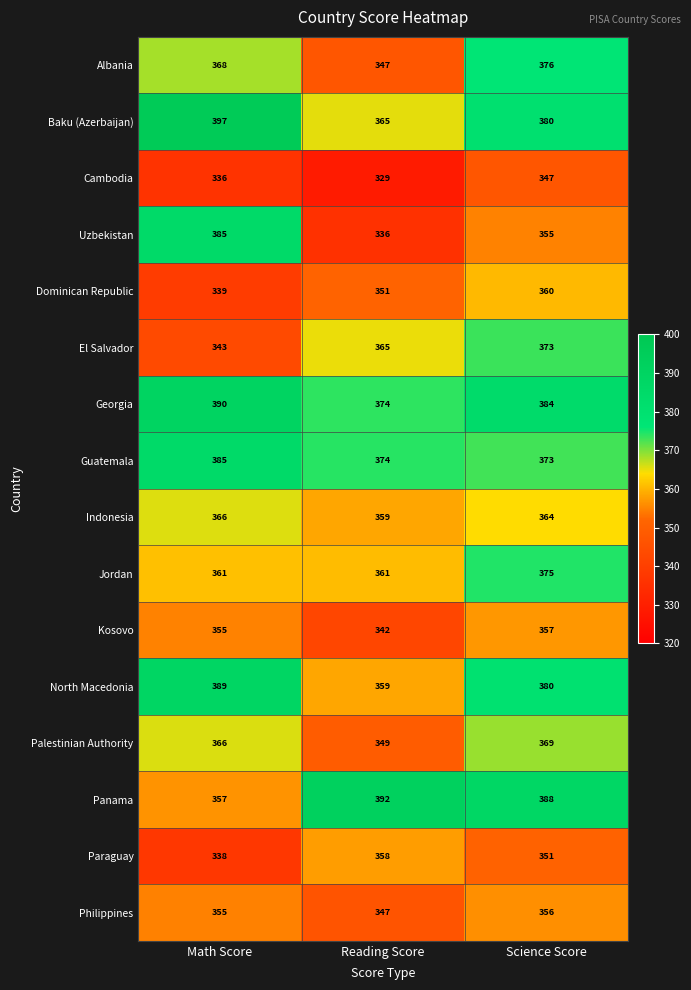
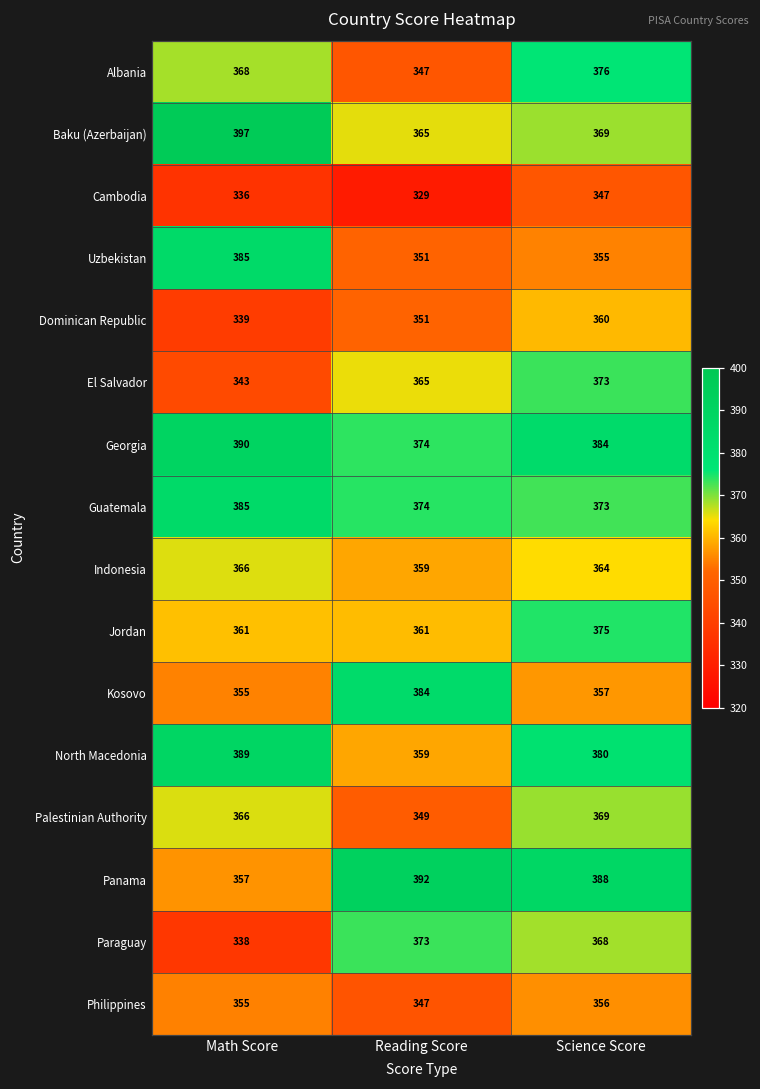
  {
    "Albania": {
      "Math Score": 368,
      "Reading Score": 347,
      "Science Score": 376
    },
    "Baku (Azerbaijan)": {
      "Math Score": 397,
      "Reading Score": 365,
-     "Science Score": 380
+     "Science Score": 369
    },
    "Cambodia": {
      "Math Score": 336,
      "Reading Score": 329,
      "Science Score": 347
    },
    "Uzbekistan": {
      "Math Score": 385,
-     "Reading Score": 336,
+     "Reading Score": 351,
      "Science Score": 355
    },
    "Dominican Republic": {
      "Math Score": 339,
      "Reading Score": 351,
      "Science Score": 360
    },
    "El Salvador": {
      "Math Score": 343,
      "Reading Score": 365,
      "Science Score": 373
    },
    "Georgia": {
      "Math Score": 390,
      "Reading Score": 374,
      "Science Score": 384
    },
    "Guatemala": {
      "Math Score": 385,
      "Reading Score": 374,
      "Science Score": 373
    },
    "Indonesia": {
      "Math Score": 366,
      "Reading Score": 359,
      "Science Score": 364
    },
    "Jordan": {
      "Math Score": 361,
      "Reading Score": 361,
      "Science Score": 375
    },
    "Kosovo": {
      "Math Score": 355,
-     "Reading Score": 342,
+     "Reading Score": 384,
      "Science Score": 357
    },
    "North Macedonia": {
      "Math Score": 389,
      "Reading Score": 359,
      "Science Score": 380
    },
    "Palestinian Authority": {
      "Math Score": 366,
      "Reading Score": 349,
      "Science Score": 369
    },
    "Panama": {
      "Math Score": 357,
      "Reading Score": 392,
      "Science Score": 388
    },
    "Paraguay": {
      "Math Score": 338,
-     "Reading Score": 358,
-     "Science Score": 351
+     "Reading Score": 373,
+     "Science Score": 368
    },
    "Philippines": {
      "Math Score": 355,
      "Reading Score": 347,
      "Science Score": 356
    }
  }
